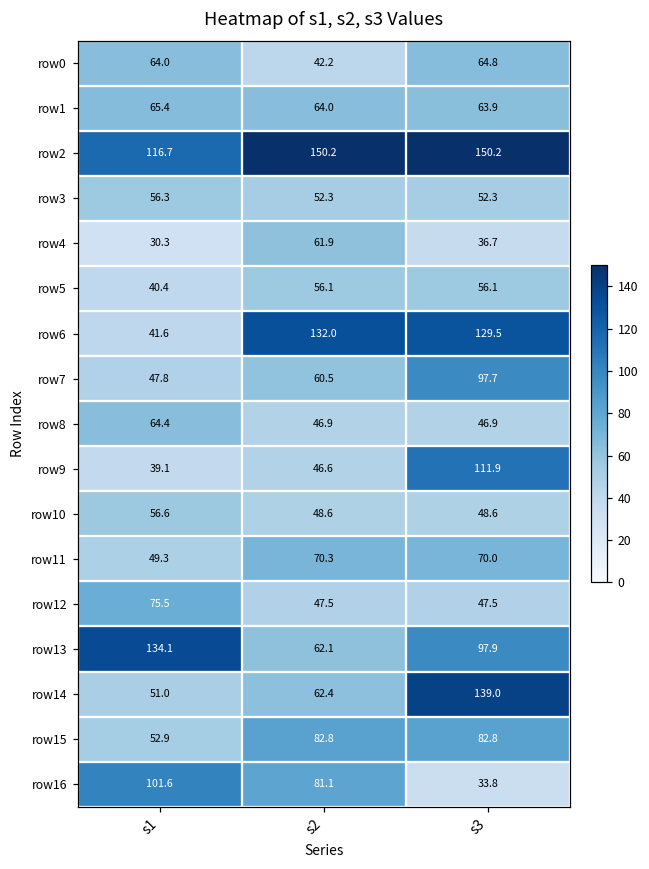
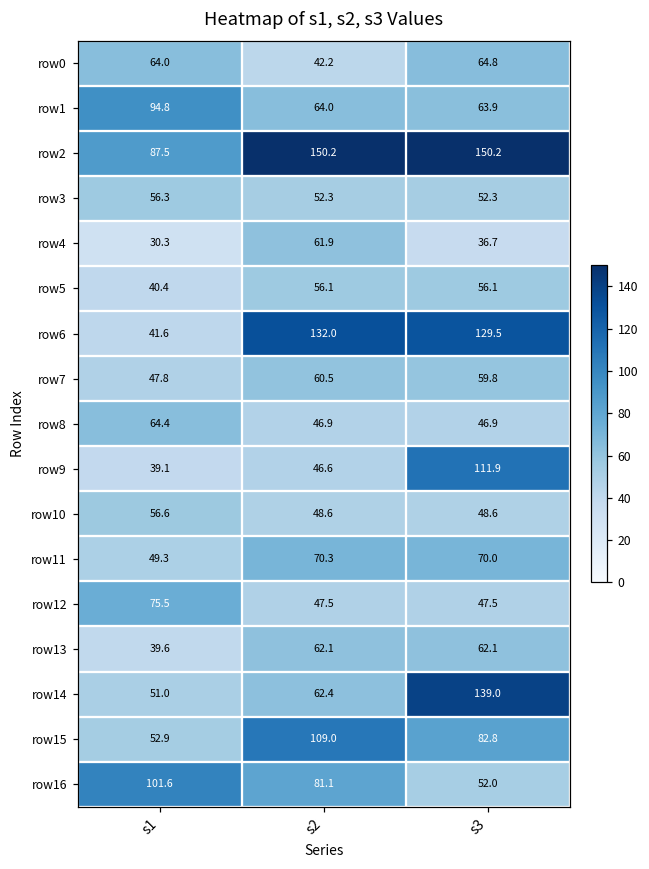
  {
    "row0": {
      "s1": 64.0,
      "s2": 42.2,
      "s3": 64.8
    },
    "row1": {
-     "s1": 65.4,
+     "s1": 94.8,
      "s2": 64.0,
      "s3": 63.9
    },
    "row2": {
-     "s1": 116.7,
+     "s1": 87.5,
      "s2": 150.2,
      "s3": 150.2
    },
    "row3": {
      "s1": 56.3,
      "s2": 52.3,
      "s3": 52.3
    },
    "row4": {
      "s1": 30.3,
      "s2": 61.9,
      "s3": 36.7
    },
    "row5": {
      "s1": 40.4,
      "s2": 56.1,
      "s3": 56.1
    },
    "row6": {
      "s1": 41.6,
      "s2": 132.0,
      "s3": 129.5
    },
    "row7": {
      "s1": 47.8,
      "s2": 60.5,
-     "s3": 97.7
+     "s3": 59.8
    },
    "row8": {
      "s1": 64.4,
      "s2": 46.9,
      "s3": 46.9
    },
    "row9": {
      "s1": 39.1,
      "s2": 46.6,
      "s3": 111.9
    },
    "row10": {
      "s1": 56.6,
      "s2": 48.6,
      "s3": 48.6
    },
    "row11": {
      "s1": 49.3,
      "s2": 70.3,
      "s3": 70.0
    },
    "row12": {
      "s1": 75.5,
      "s2": 47.5,
      "s3": 47.5
    },
    "row13": {
-     "s1": 134.1,
+     "s1": 39.6,
      "s2": 62.1,
-     "s3": 97.9
+     "s3": 62.1
    },
    "row14": {
      "s1": 51.0,
      "s2": 62.4,
      "s3": 139.0
    },
    "row15": {
      "s1": 52.9,
-     "s2": 82.8,
+     "s2": 109.0,
      "s3": 82.8
    },
    "row16": {
      "s1": 101.6,
      "s2": 81.1,
-     "s3": 33.8
+     "s3": 52.0
    }
  }
